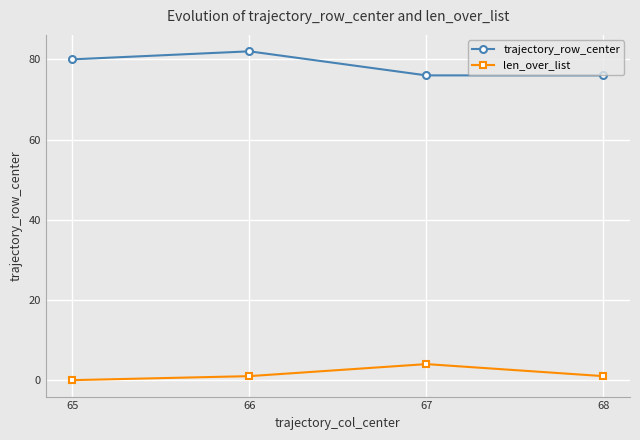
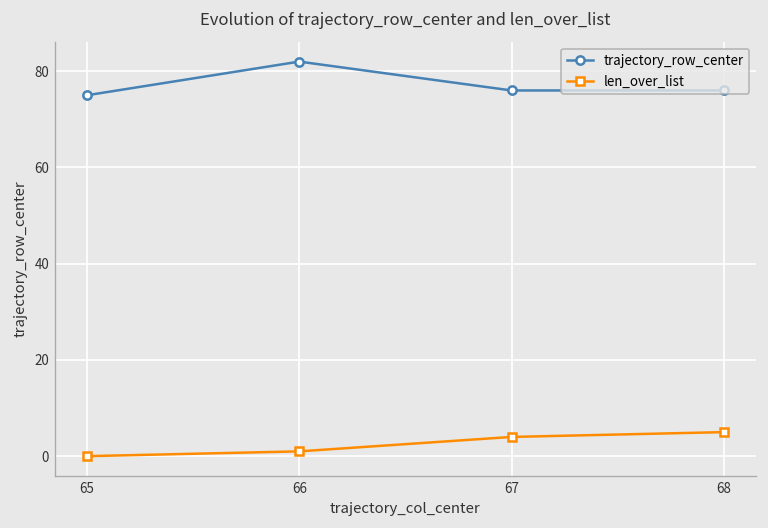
  {
    "trajectory_row_center": {
-     "65": 80,
+     "65": 75,
      "66": 82,
      "67": 76,
      "68": 76
    },
    "len_over_list": {
      "65": 0,
      "66": 1,
      "67": 4,
-     "68": 1
+     "68": 5
    }
  }
